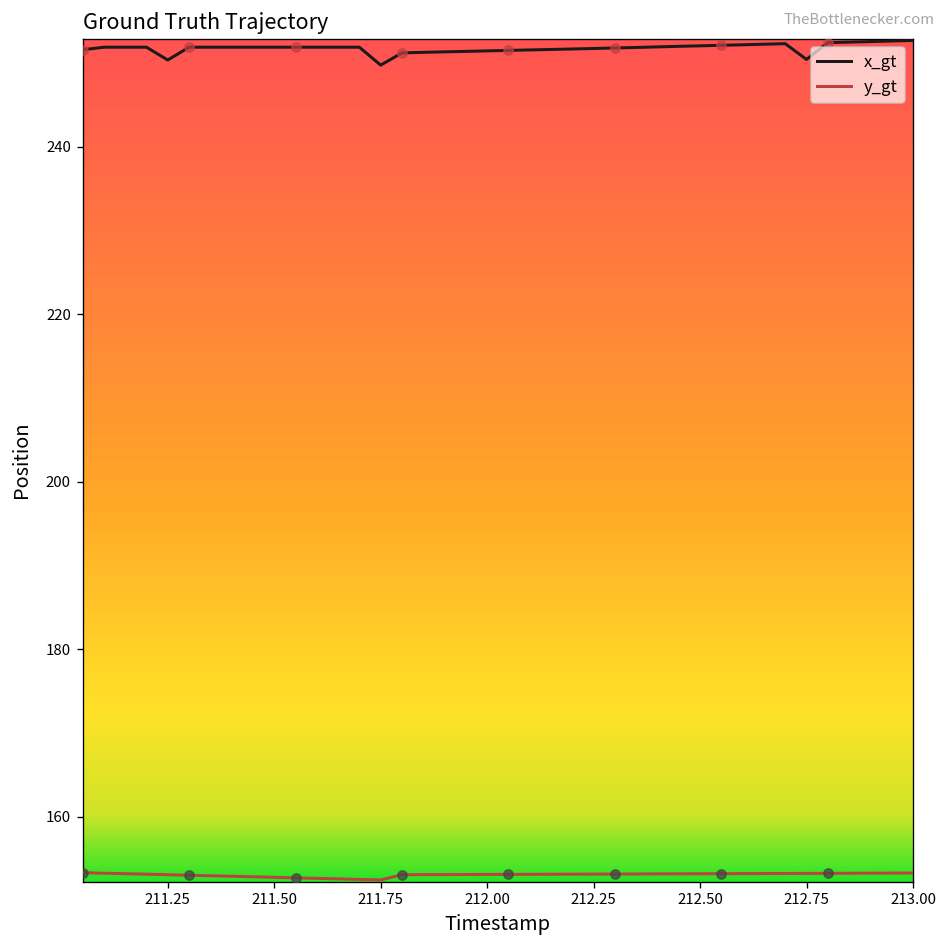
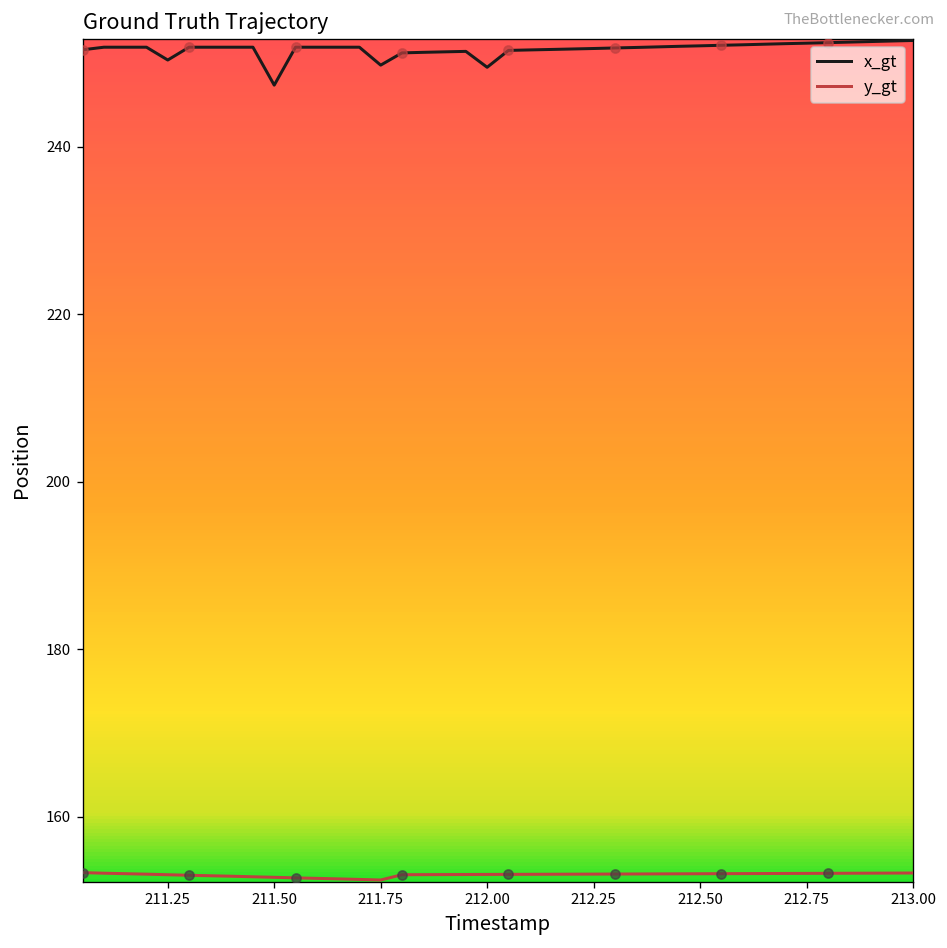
  {
    "x_gt": {
      "211.25": 250,
-     "211.50": 252,
+     "211.50": 247,
      "211.75": 250,
-     "212.00": 251,
+     "212.00": 249,
      "212.25": 252,
      "212.50": 252,
-     "212.75": 250,
+     "212.75": 252,
      "213.00": 253
    }
  }
